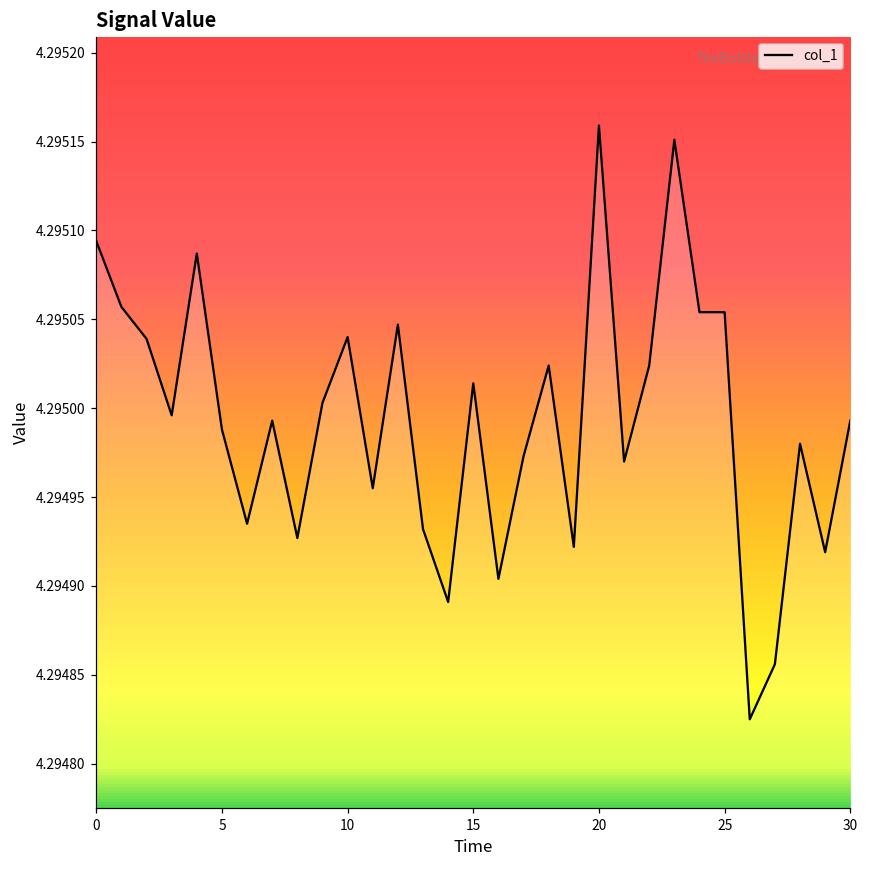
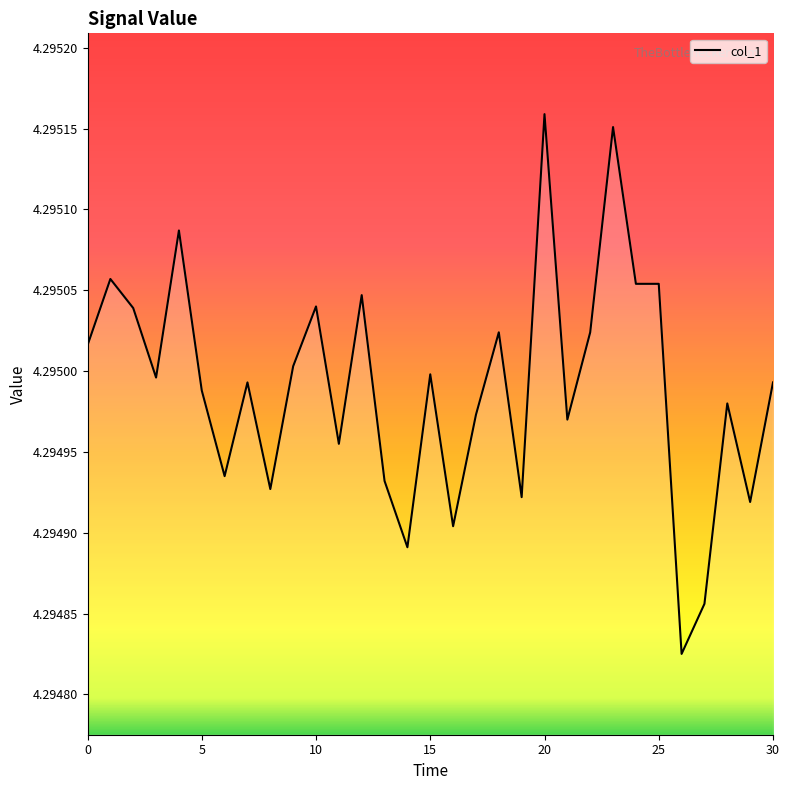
  {
-   "0": 4.295094,
+   "0": 4.295016,
    "5": 4.294988,
    "10": 4.295040,
-   "15": 4.295014,
+   "15": 4.294998,
    "20": 4.295159,
    "25": 4.295054,
    "30": 4.294993
  }
